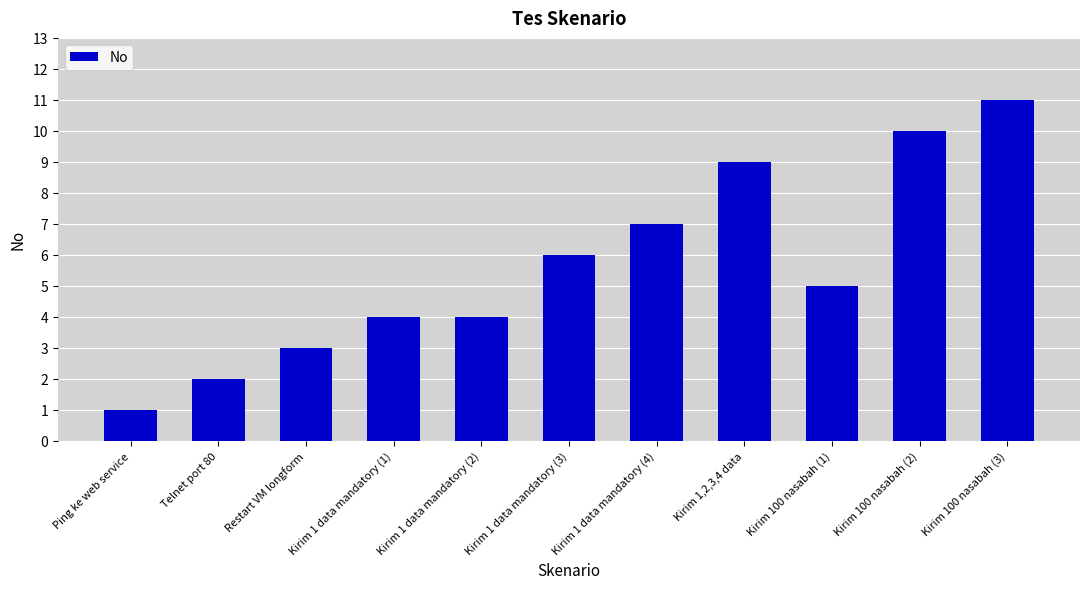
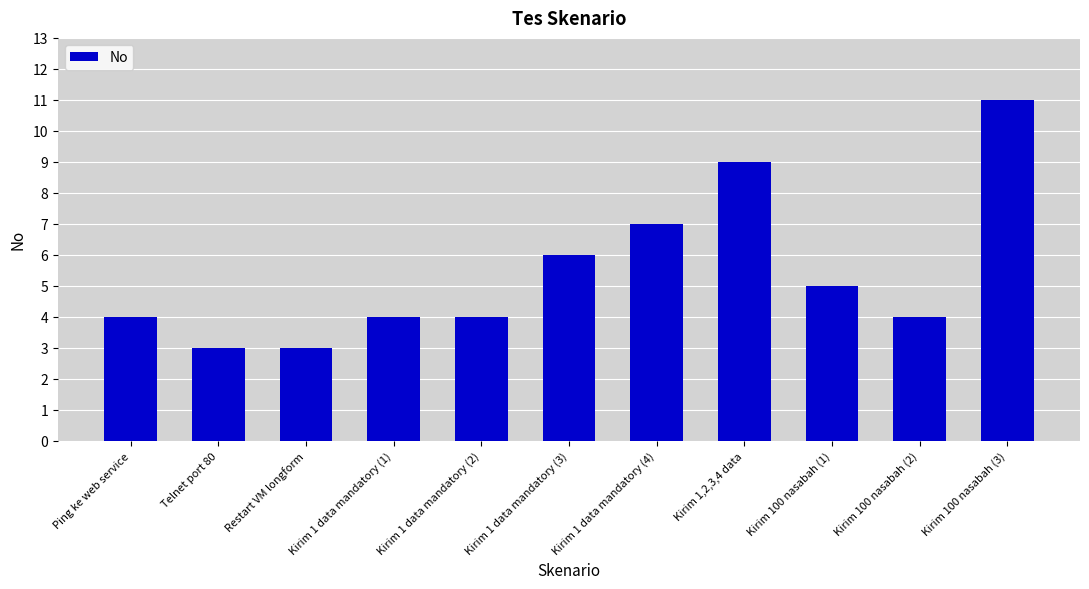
  {
-   "Ping ke web service": 1,
-   "Telnet port 80": 2,
+   "Ping ke web service": 4,
+   "Telnet port 80": 3,
    "Restart VM longform": 3,
    "Kirim 1 data mandatory (1)": 4,
    "Kirim 1 data mandatory (2)": 4,
    "Kirim 1 data mandatory (3)": 6,
    "Kirim 1 data mandatory (4)": 7,
    "Kirim 1,2,3,4 data": 9,
    "Kirim 100 nasabah (1)": 5,
-   "Kirim 100 nasabah (2)": 10,
+   "Kirim 100 nasabah (2)": 4,
    "Kirim 100 nasabah (3)": 11
  }
